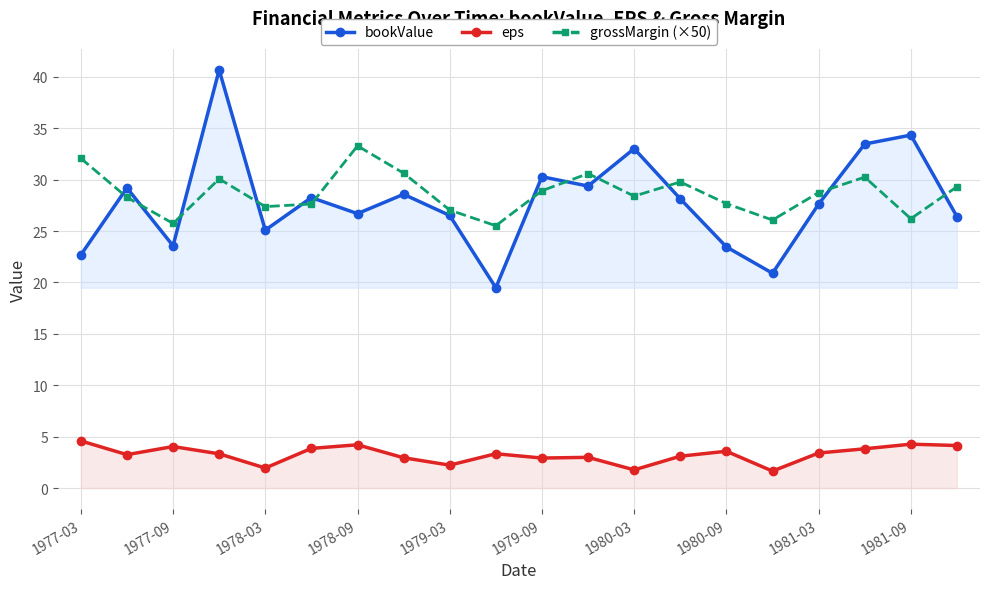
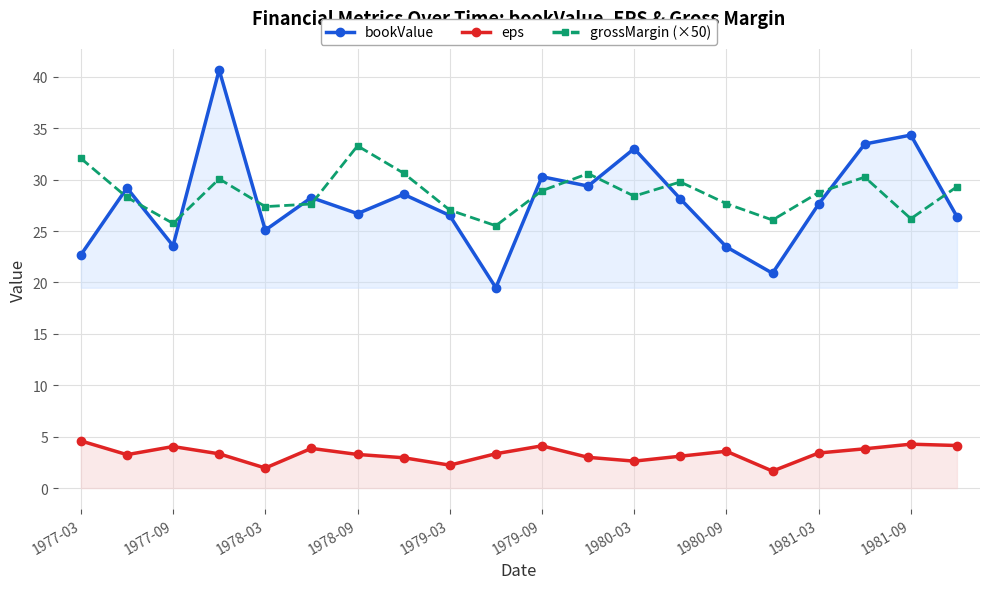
  {
    "bookValue": {
      "1977-03": 22.7,
      "1977-09": 23.6,
      "1978-03": 25.1,
      "1978-09": 26.7,
      "1979-03": 26.5,
      "1979-09": 30.3,
      "1980-03": 33.0,
      "1980-09": 23.5,
      "1981-03": 27.6,
      "1981-09": 34.3
    },
    "eps": {
      "1977-03": 4.6,
      "1977-09": 4.0,
      "1978-03": 2.0,
-     "1978-09": 4.2,
+     "1978-09": 3.3,
      "1979-03": 2.2,
-     "1979-09": 2.9,
-     "1980-03": 1.8,
+     "1979-09": 4.1,
+     "1980-03": 2.6,
      "1980-09": 3.6,
      "1981-03": 3.4,
      "1981-09": 4.3
    },
    "grossMargin (×50)": {
      "1977-03": 32.1,
      "1977-09": 25.7,
      "1978-03": 27.4,
      "1978-09": 33.3,
      "1979-03": 27.0,
      "1979-09": 28.9,
      "1980-03": 28.4,
      "1980-09": 27.7,
      "1981-03": 28.7,
      "1981-09": 26.2
    }
  }
